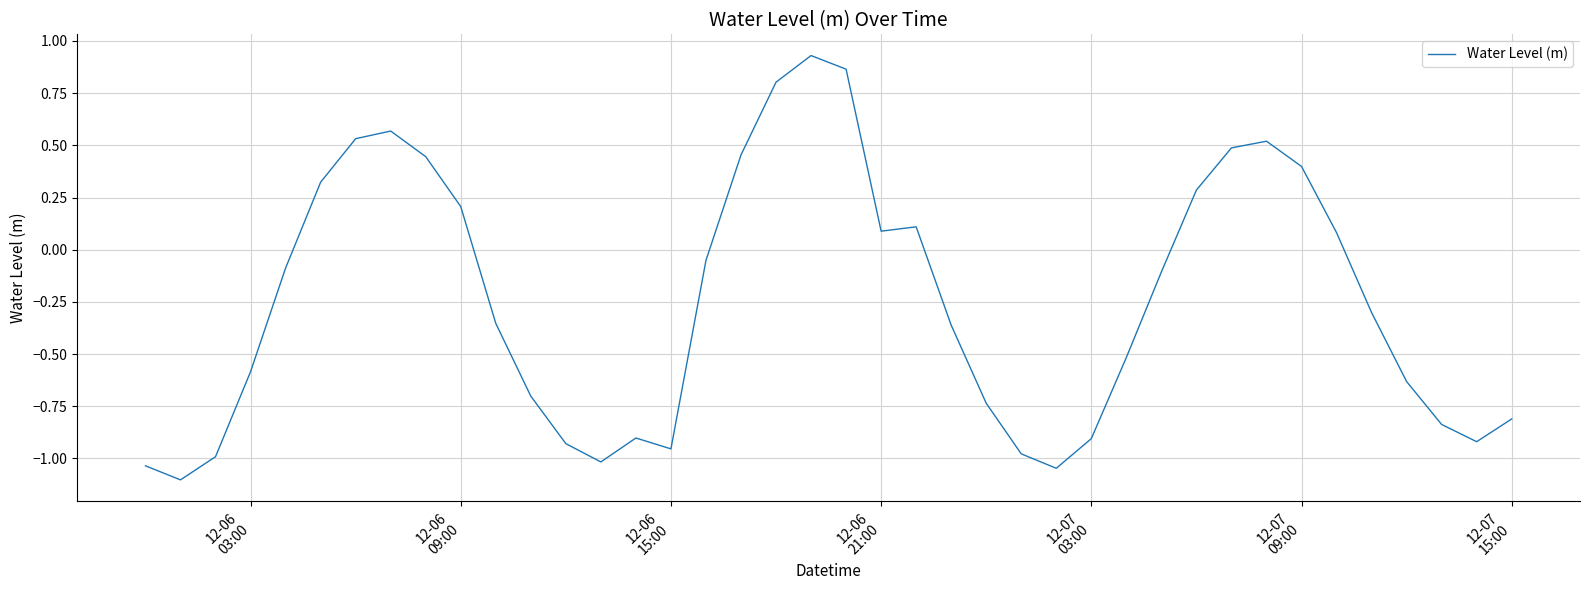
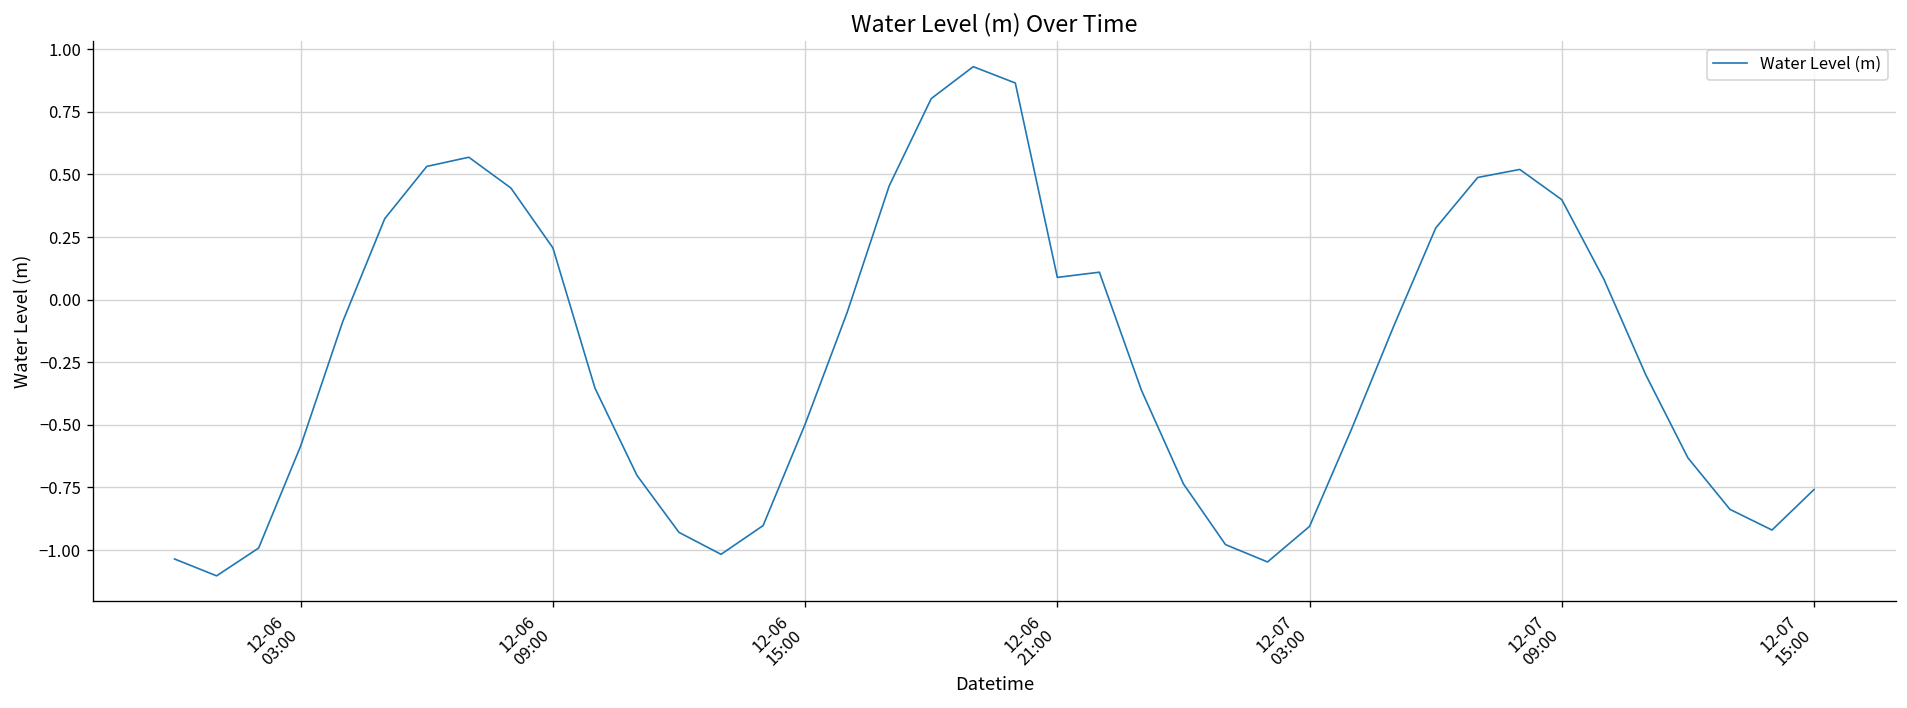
  {
    "12-06 03:00": -0.58,
    "12-06 09:00": 0.21,
-   "12-06 15:00": -0.95,
+   "12-06 15:00": -0.50,
    "12-06 21:00": 0.09,
    "12-07 03:00": -0.91,
    "12-07 09:00": 0.40,
-   "12-07 15:00": -0.81
+   "12-07 15:00": -0.76
  }
